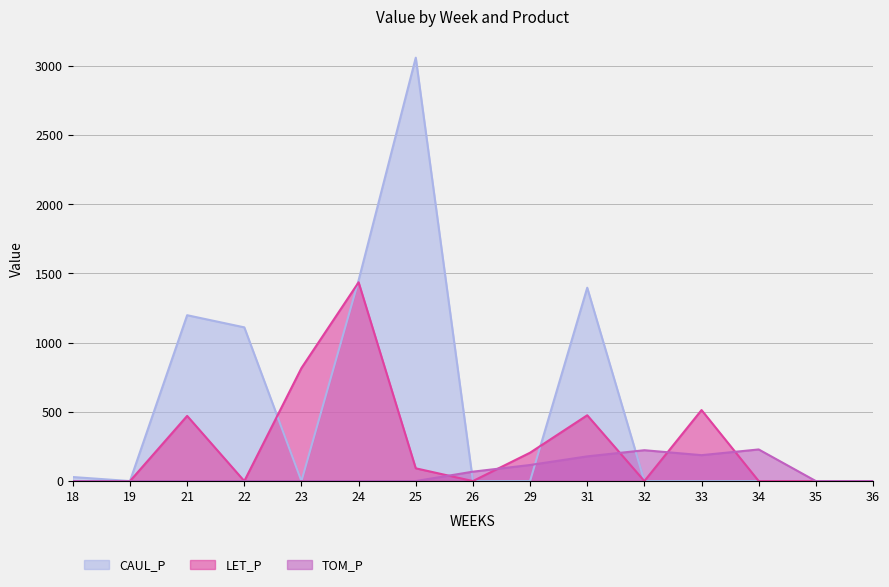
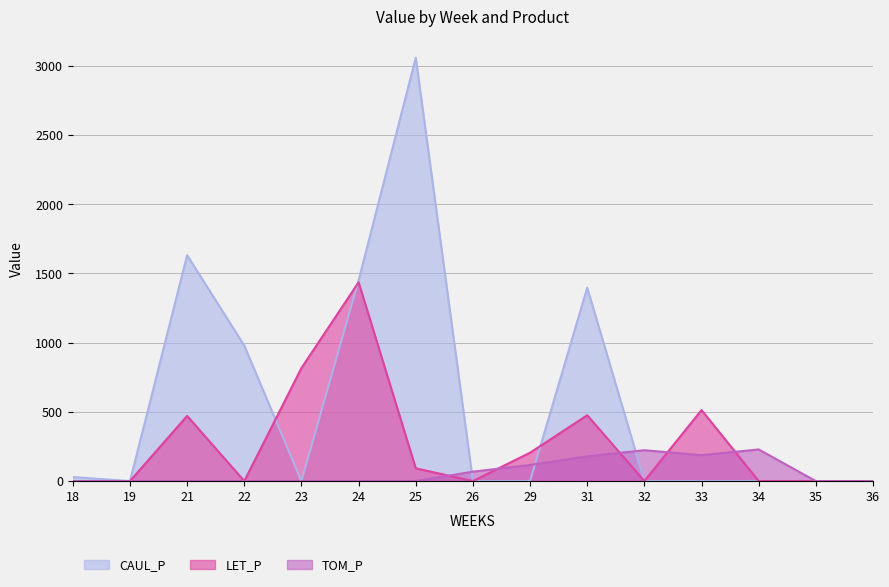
  {
    "CAUL_P": {
      "18": 30,
-     "21": 1200,
-     "22": 1110,
+     "21": 1630,
+     "22": 980,
      "25": 3060,
      "29": 0,
      "31": 1400,
      "33": 0
    }
  }
